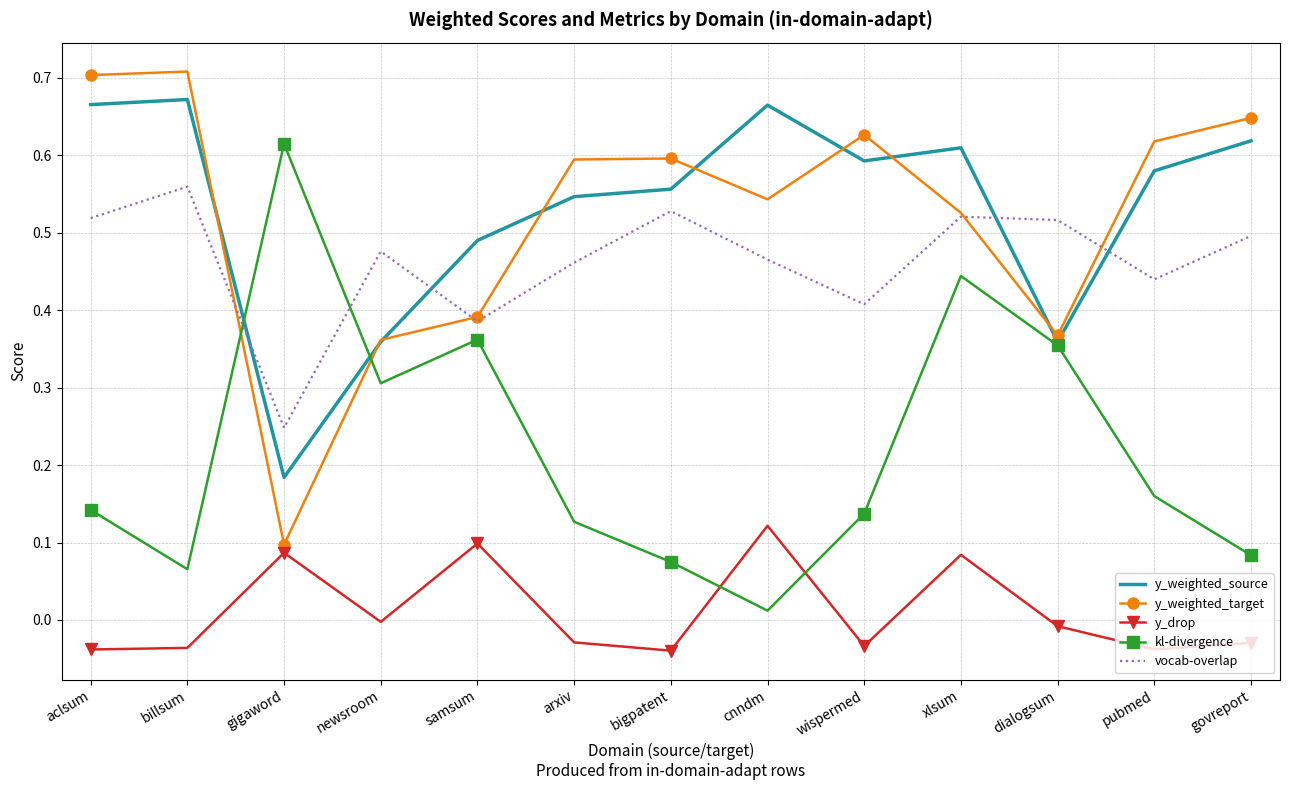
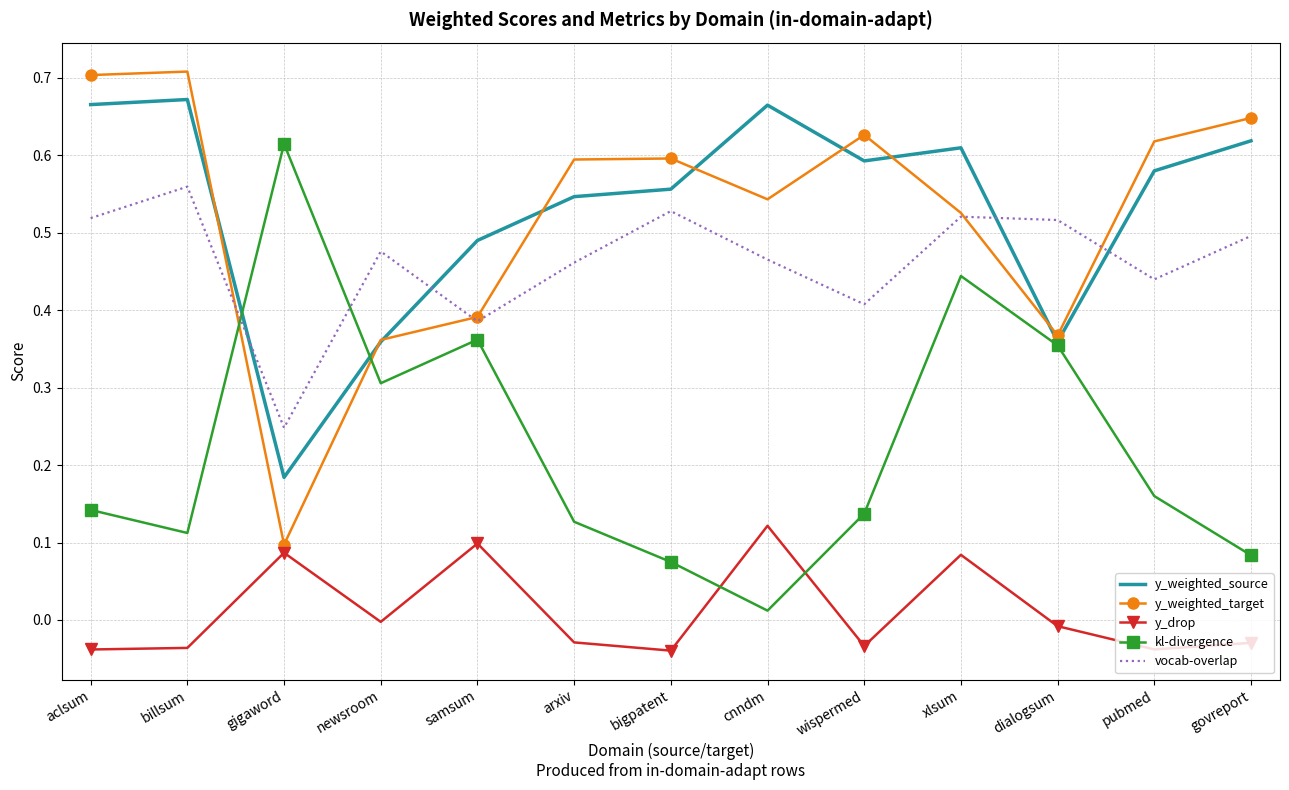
  {
    "y_weighted_source": {
      "aclsum": 0.67,
      "billsum": 0.67,
      "gigaword": 0.18,
      "samsum": 0.49,
      "arxiv": 0.55,
      "bigpatent": 0.56,
      "cnndm": 0.66,
      "wispermed": 0.59,
      "xlsum": 0.61,
      "dialogsum": 0.36,
      "pubmed": 0.58,
      "govreport": 0.62
    },
    "y_weighted_target": {
      "aclsum": 0.70,
      "billsum": 0.71,
      "gigaword": 0.10,
      "samsum": 0.39,
      "arxiv": 0.59,
      "bigpatent": 0.60,
      "cnndm": 0.54,
      "wispermed": 0.63,
      "xlsum": 0.53,
      "dialogsum": 0.37,
      "pubmed": 0.62,
      "govreport": 0.65
    },
    "y_drop": {
      "aclsum": -0.04,
      "billsum": -0.04,
      "gigaword": 0.09,
      "newsroom": 0.00,
      "samsum": 0.10,
      "arxiv": -0.03,
      "bigpatent": -0.04,
      "cnndm": 0.12,
      "wispermed": -0.03,
      "xlsum": 0.08,
      "dialogsum": -0.01
    },
    "kl-divergence": {
      "aclsum": 0.14,
-     "billsum": 0.07,
+     "billsum": 0.11,
      "gigaword": 0.61,
      "newsroom": 0.31,
      "samsum": 0.36,
      "arxiv": 0.13,
      "bigpatent": 0.07,
      "cnndm": 0.01,
      "wispermed": 0.14,
      "xlsum": 0.44,
      "dialogsum": 0.35,
      "pubmed": 0.16,
      "govreport": 0.08
    },
    "vocab-overlap": {
      "aclsum": 0.52,
      "billsum": 0.56,
      "gigaword": 0.25,
      "newsroom": 0.48,
      "samsum": 0.39,
      "arxiv": 0.46,
      "bigpatent": 0.53,
      "cnndm": 0.47,
      "wispermed": 0.41,
      "xlsum": 0.52,
      "dialogsum": 0.52,
      "pubmed": 0.44,
      "govreport": 0.50
    }
  }
